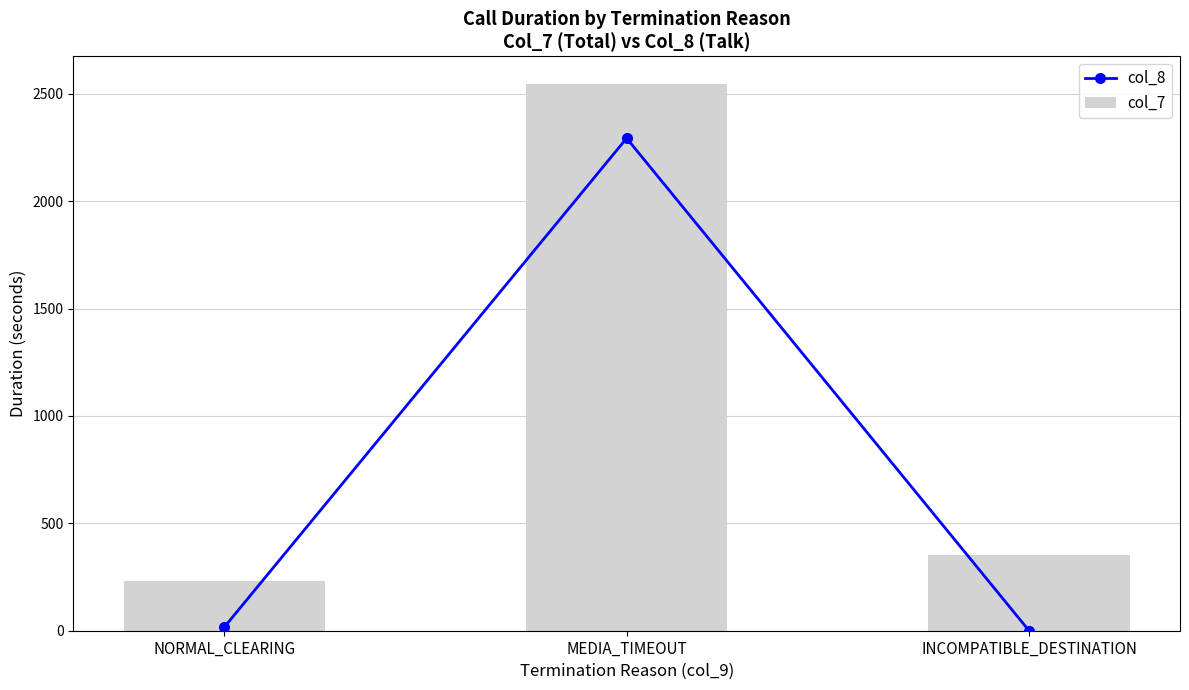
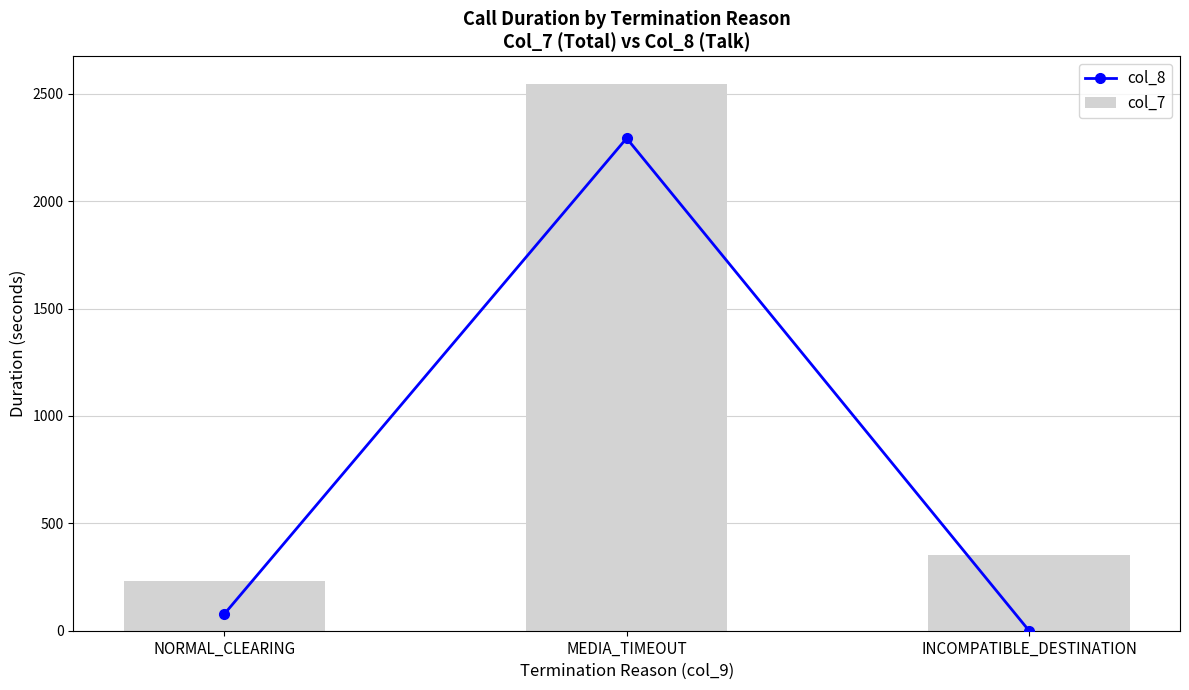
  {
    "col_8": {
-     "NORMAL_CLEARING": 20,
+     "NORMAL_CLEARING": 80,
      "MEDIA_TIMEOUT": 2290,
      "INCOMPATIBLE_DESTINATION": 0
    },
    "col_7": {
      "NORMAL_CLEARING": 230,
      "MEDIA_TIMEOUT": 2550,
      "INCOMPATIBLE_DESTINATION": 350
    }
  }
